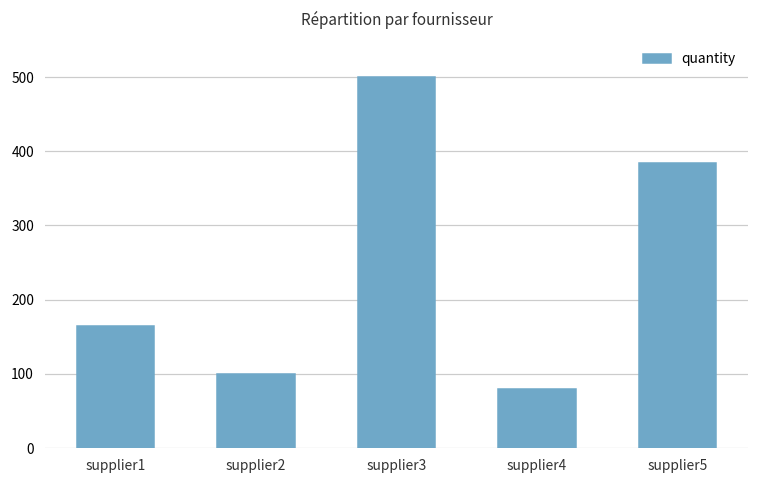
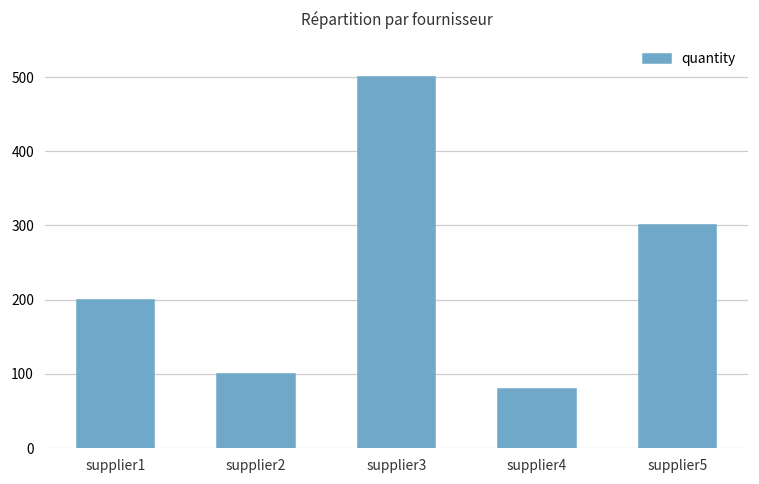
  {
-   "supplier1": 170,
+   "supplier1": 200,
    "supplier2": 100,
    "supplier3": 500,
    "supplier4": 80,
-   "supplier5": 380
+   "supplier5": 300
  }
